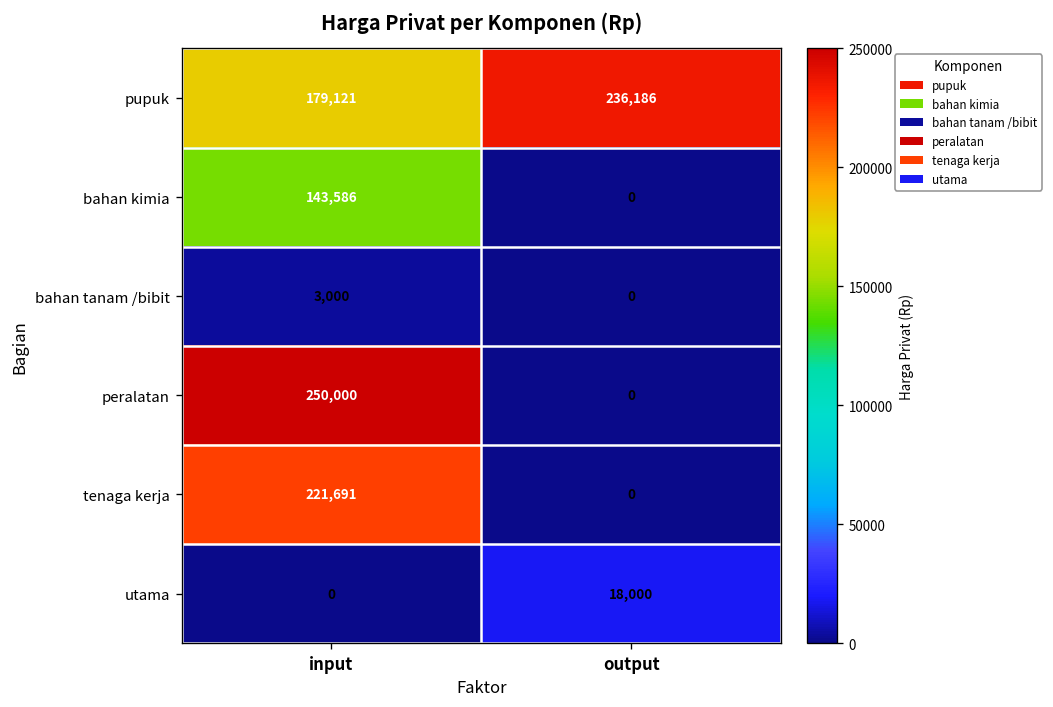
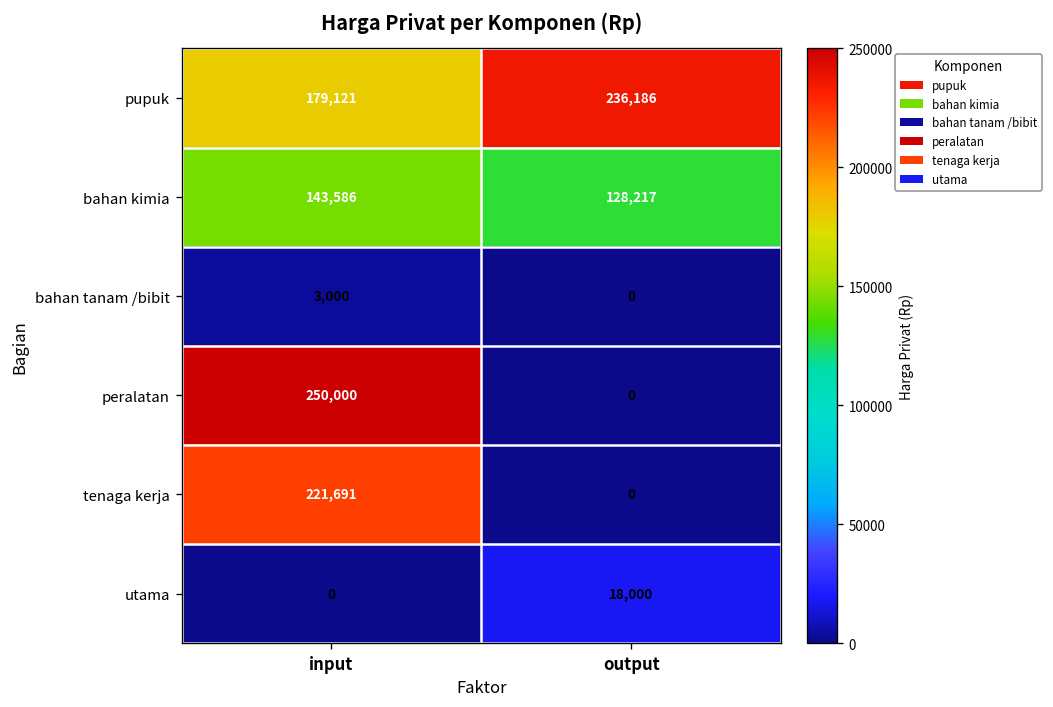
  {
    "pupuk": {
      "input": "179,121",
      "output": "236,186"
    },
    "bahan kimia": {
      "input": "143,586",
-     "output": "0"
+     "output": "128,217"
    },
    "bahan tanam /bibit": {
      "input": "3,000",
      "output": "0"
    },
    "peralatan": {
      "input": "250,000",
      "output": "0"
    },
    "tenaga kerja": {
      "input": "221,691",
      "output": "0"
    },
    "utama": {
      "input": "0",
      "output": "18,000"
    }
  }
